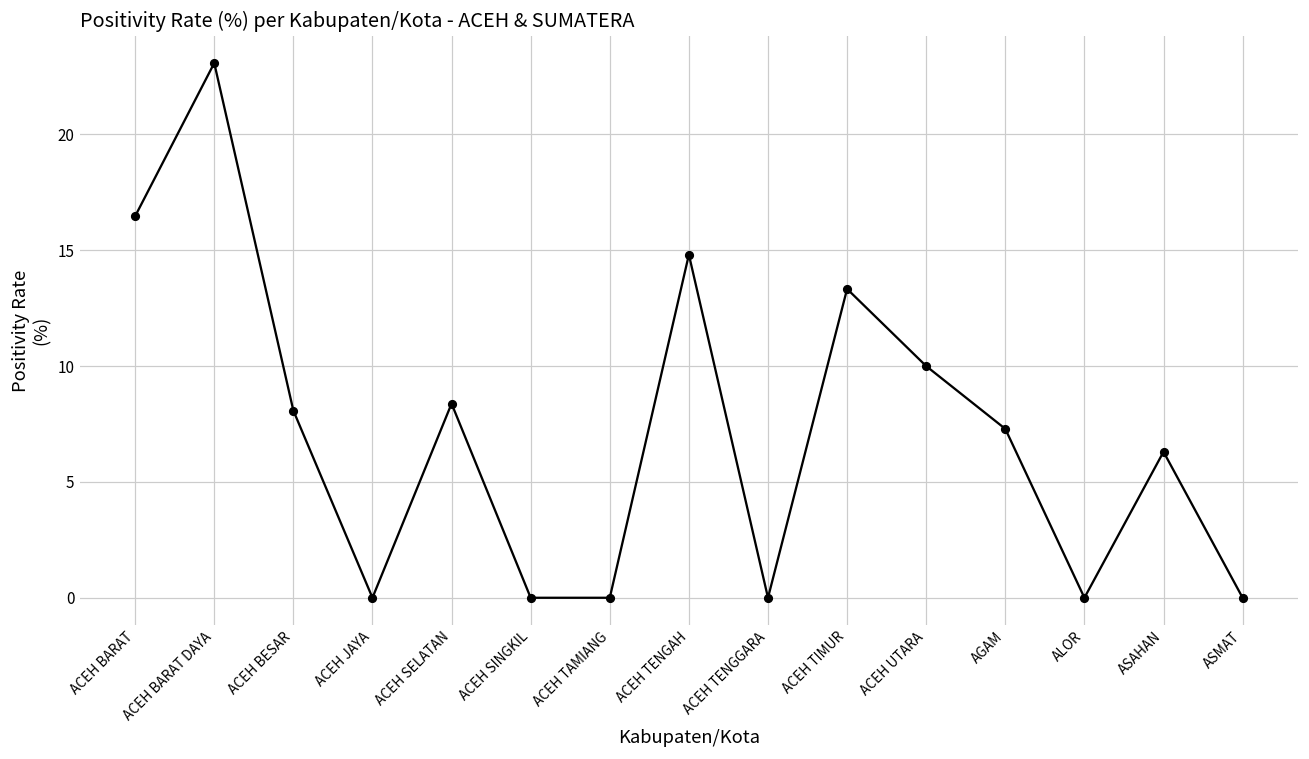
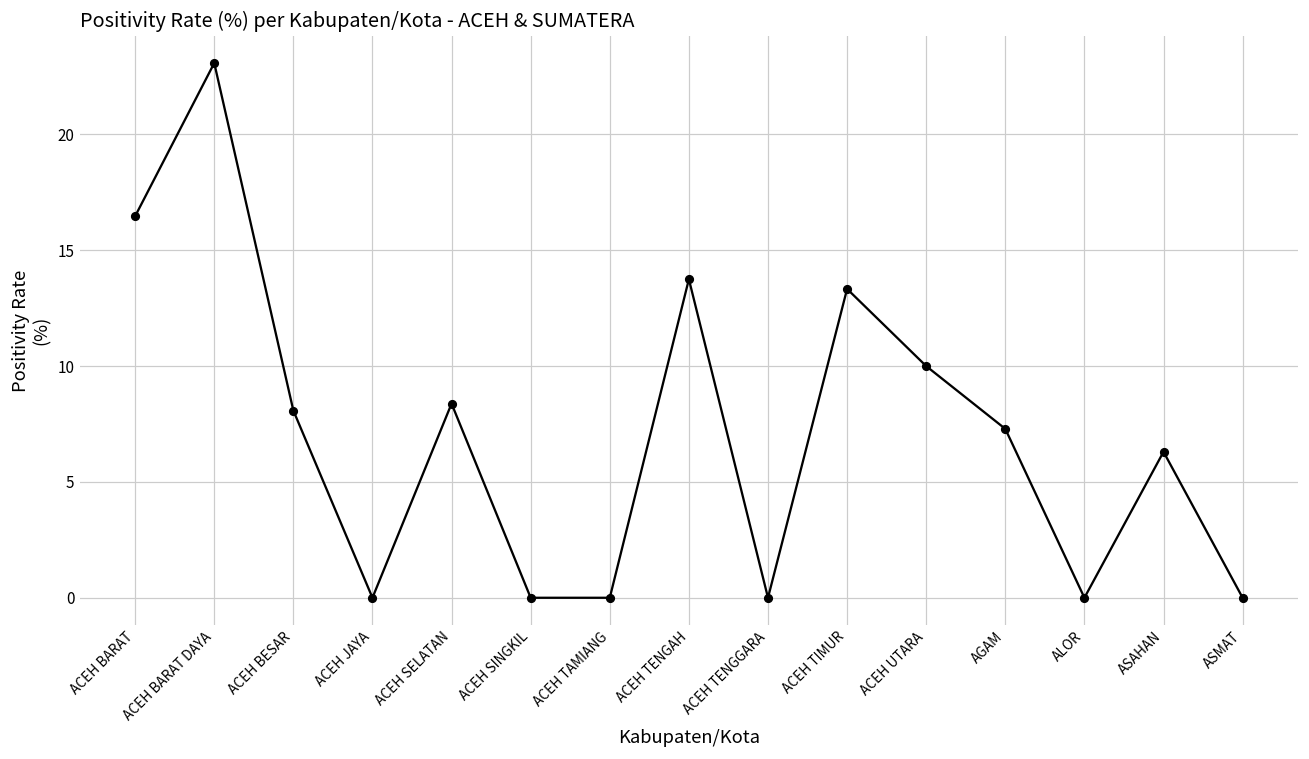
  {
    "ACEH BARAT": 16.5,
    "ACEH BARAT DAYA": 23.1,
    "ACEH BESAR": 8.1,
    "ACEH JAYA": 0.0,
    "ACEH SELATAN": 8.4,
    "ACEH SINGKIL": 0.0,
    "ACEH TAMIANG": 0.0,
-   "ACEH TENGAH": 14.8,
+   "ACEH TENGAH": 13.8,
    "ACEH TENGGARA": 0.0,
    "ACEH TIMUR": 13.3,
    "ACEH UTARA": 10.0,
    "AGAM": 7.3,
    "ALOR": 0.0,
    "ASAHAN": 6.3,
    "ASMAT": 0.0
  }
